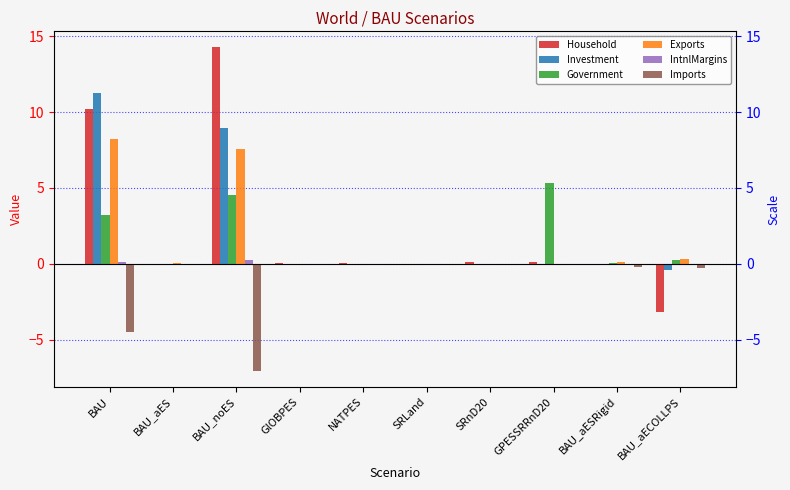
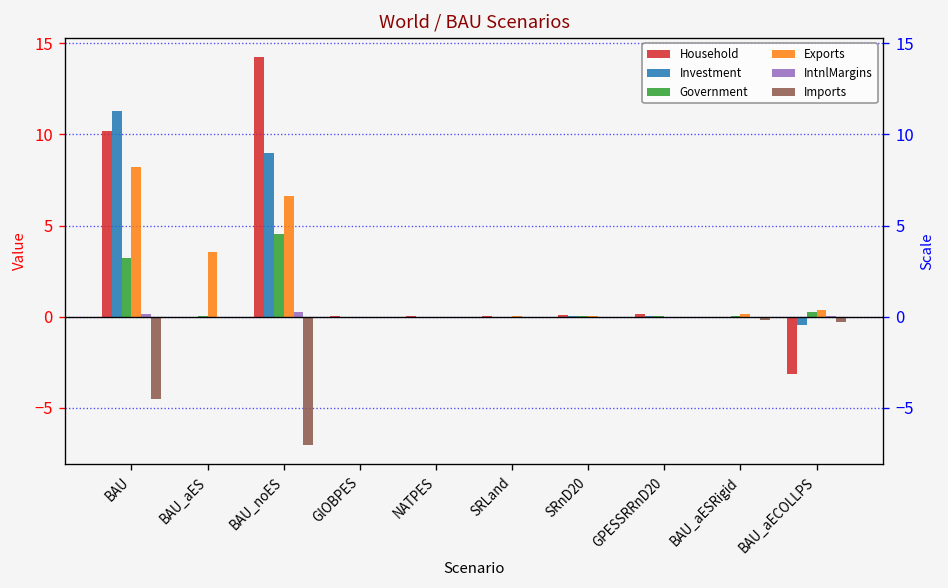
  {
    "Household": {
      "BAU": 10.2,
      "BAU_noES": 14.2,
      "BAU_aECOLLPS": -3.2
    },
    "Investment": {
      "BAU": 11.3,
      "BAU_noES": 9.0,
      "BAU_aECOLLPS": -0.4
    },
    "Government": {
      "BAU": 3.2,
      "BAU_noES": 4.5,
-     "GPESSRRnD20": 5.4,
+     "GPESSRRnD20": 0.0,
      "BAU_aECOLLPS": 0.2
    },
    "Exports": {
      "BAU": 8.2,
-     "BAU_aES": 0.1,
-     "BAU_noES": 7.5,
+     "BAU_aES": 3.6,
+     "BAU_noES": 6.6,
      "BAU_aECOLLPS": 0.4
    },
    "IntnlMargins": {
      "BAU_noES": 0.2
    },
    "Imports": {
      "BAU": -4.5,
      "BAU_noES": -7.0,
      "BAU_aESRigid": -0.2,
      "BAU_aECOLLPS": -0.3
    }
  }
